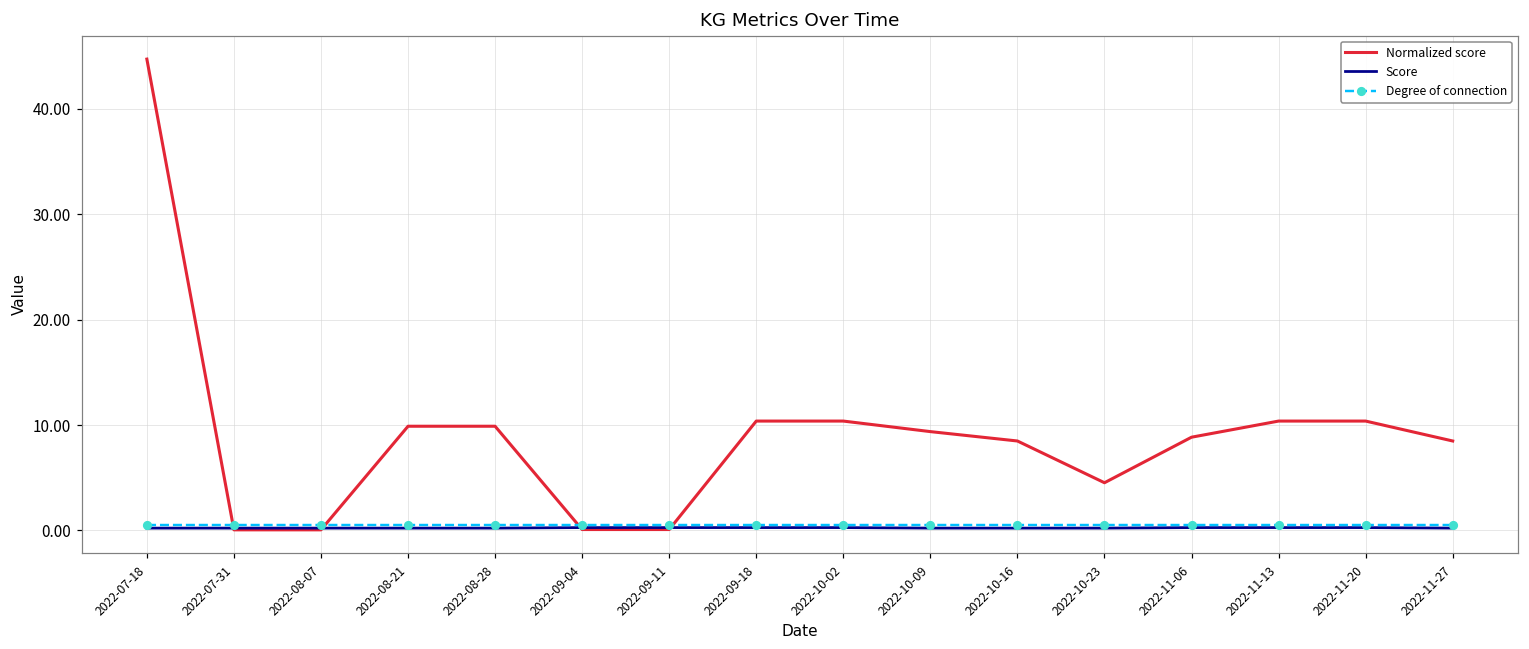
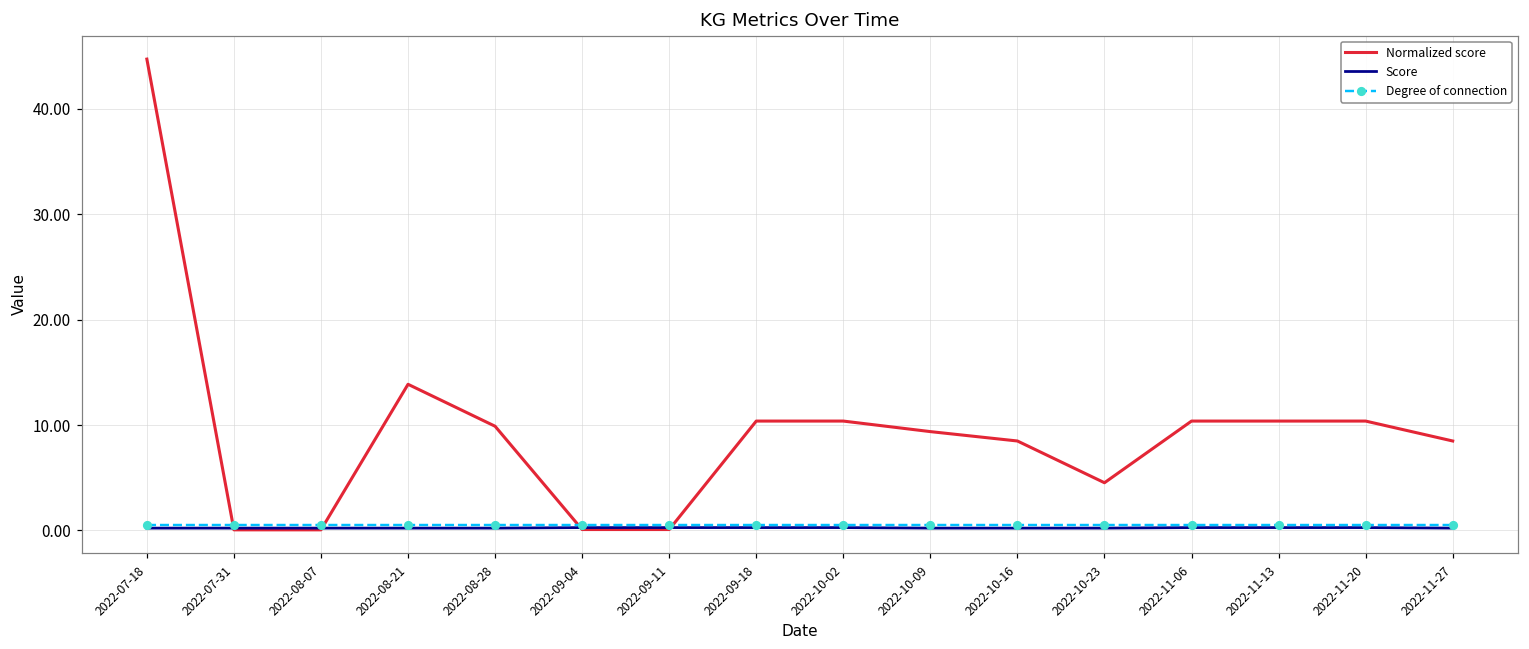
  {
    "Normalized score": {
      "2022-07-18": 45,
-     "2022-08-21": 10,
+     "2022-08-21": 14,
      "2022-08-28": 10,
      "2022-09-18": 10,
      "2022-10-02": 10,
      "2022-10-09": 9,
      "2022-10-16": 8,
      "2022-10-23": 5,
-     "2022-11-06": 9,
+     "2022-11-06": 10,
      "2022-11-13": 10,
      "2022-11-20": 10,
      "2022-11-27": 8
    },
    "Score": {
      "2022-07-18": 0,
      "2022-08-21": 0,
      "2022-08-28": 0,
      "2022-10-09": 0,
      "2022-10-16": 0,
      "2022-10-23": 0,
      "2022-11-27": 0
    },
    "Degree of connection": {
      "2022-07-18": 1,
      "2022-07-31": 1,
      "2022-08-07": 1,
      "2022-08-21": 1,
      "2022-08-28": 1,
      "2022-10-09": 1,
      "2022-10-16": 1,
      "2022-10-23": 1,
      "2022-11-27": 1
    }
  }
